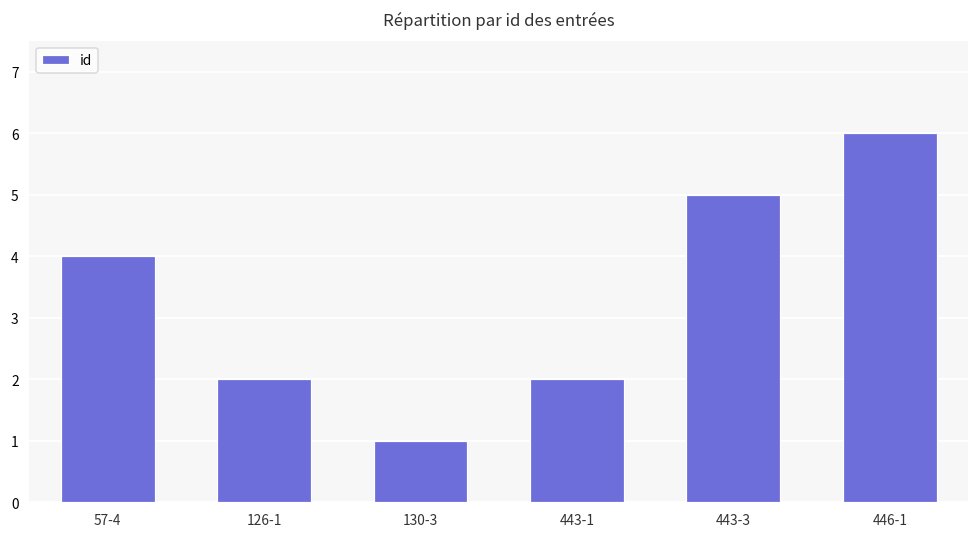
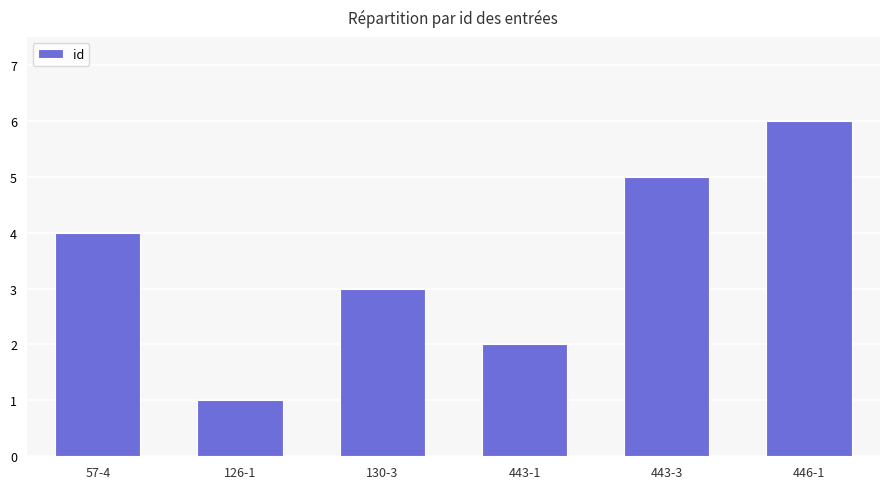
  {
    "57-4": 4,
-   "126-1": 2,
-   "130-3": 1,
+   "126-1": 1,
+   "130-3": 3,
    "443-1": 2,
    "443-3": 5,
    "446-1": 6
  }
